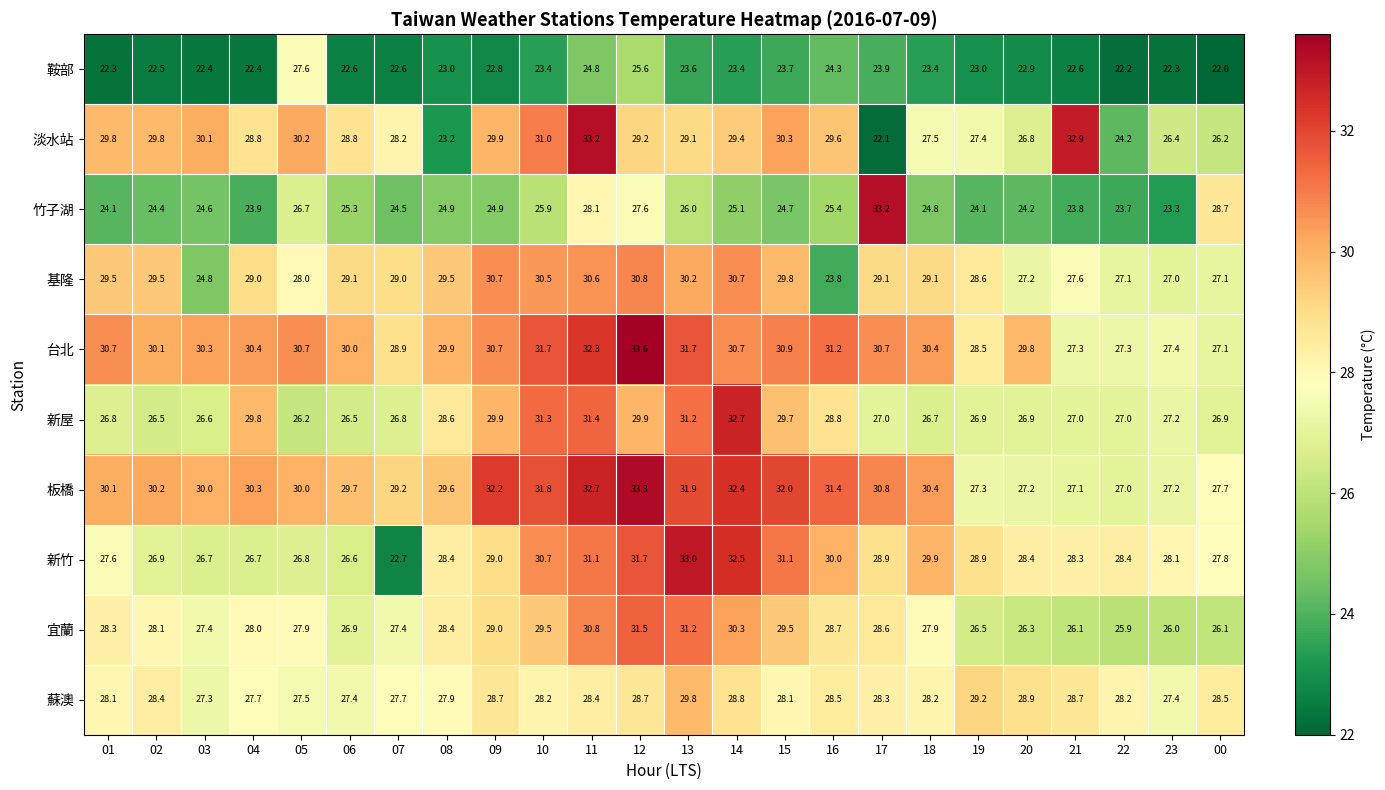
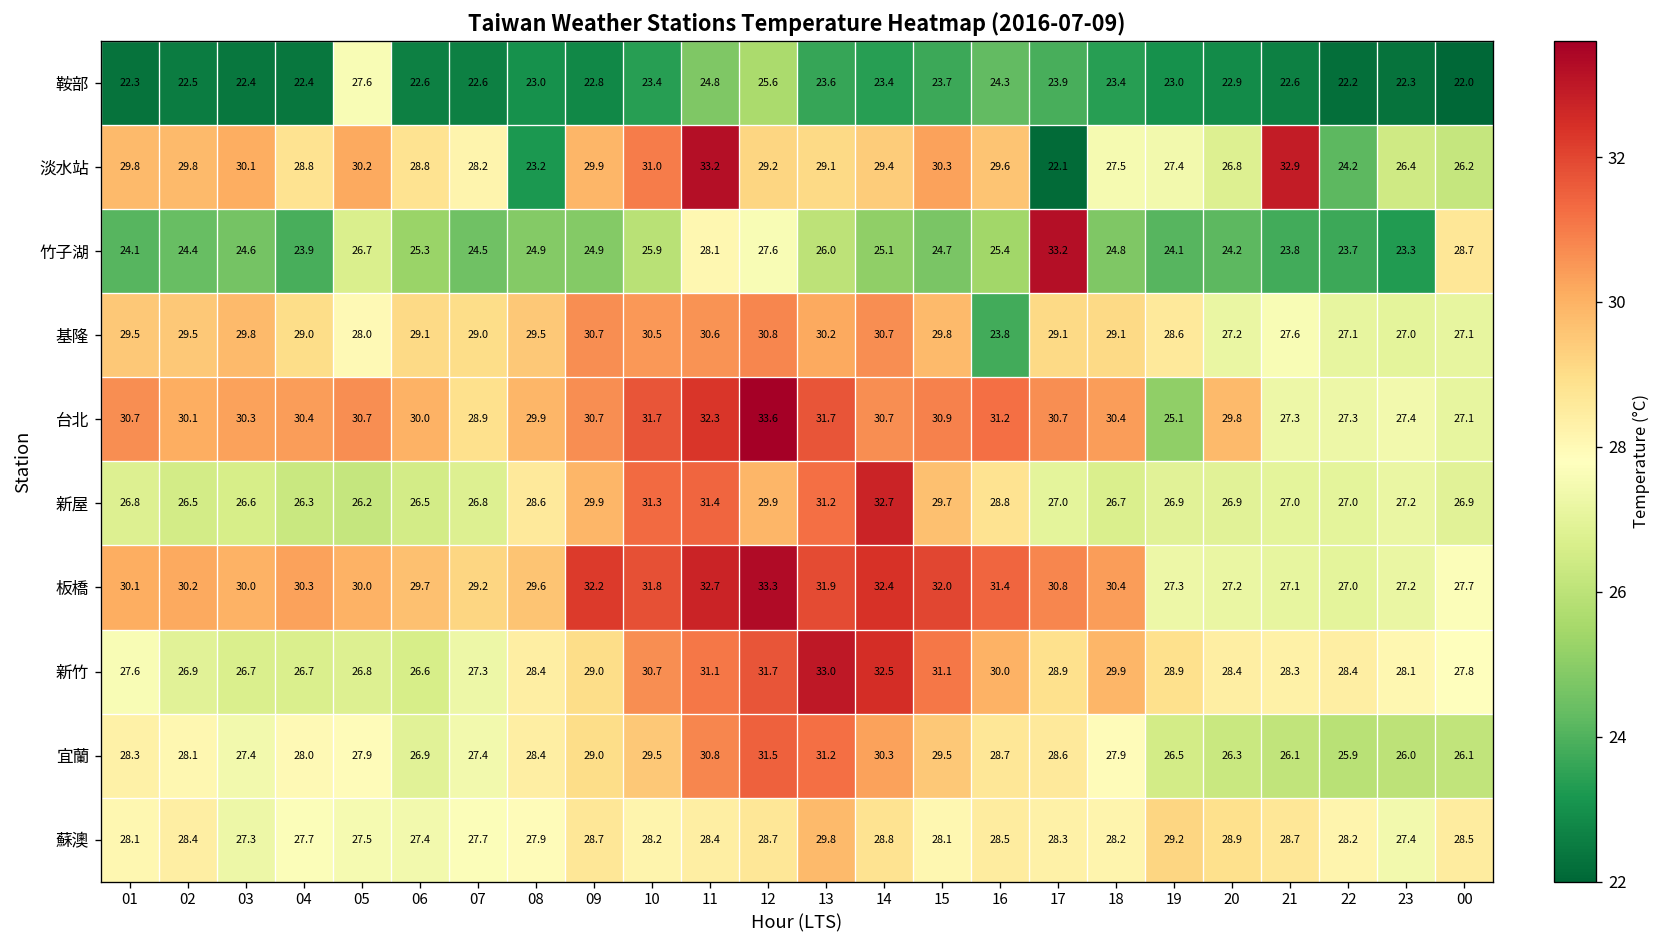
  {
    "基隆": {
      "01": 29.5,
      "02": 29.5,
-     "03": 24.8,
+     "03": 29.8,
      "04": 29.0,
      "05": 28.0,
      "06": 29.1,
      "07": 29.0,
      "08": 29.5,
      "09": 30.7,
      "10": 30.5,
      "11": 30.6,
      "12": 30.8,
      "13": 30.2,
      "14": 30.7,
      "15": 29.8,
      "16": 23.8,
      "17": 29.1,
      "18": 29.1,
      "19": 28.6,
      "20": 27.2,
      "21": 27.6,
      "22": 27.1,
      "23": 27.0,
      "00": 27.1
    },
    "台北": {
      "01": 30.7,
      "02": 30.1,
      "03": 30.3,
      "04": 30.4,
      "05": 30.7,
      "06": 30.0,
      "07": 28.9,
      "08": 29.9,
      "09": 30.7,
      "10": 31.7,
      "11": 32.3,
      "12": 33.6,
      "13": 31.7,
      "14": 30.7,
      "15": 30.9,
      "16": 31.2,
      "17": 30.7,
      "18": 30.4,
-     "19": 28.5,
+     "19": 25.1,
      "20": 29.8,
      "21": 27.3,
      "22": 27.3,
      "23": 27.4,
      "00": 27.1
    },
    "新屋": {
      "01": 26.8,
      "02": 26.5,
      "03": 26.6,
-     "04": 29.8,
+     "04": 26.3,
      "05": 26.2,
      "06": 26.5,
      "07": 26.8,
      "08": 28.6,
      "09": 29.9,
      "10": 31.3,
      "11": 31.4,
      "12": 29.9,
      "13": 31.2,
      "14": 32.7,
      "15": 29.7,
      "16": 28.8,
      "17": 27.0,
      "18": 26.7,
      "19": 26.9,
      "20": 26.9,
      "21": 27.0,
      "22": 27.0,
      "23": 27.2,
      "00": 26.9
    },
    "新竹": {
      "01": 27.6,
      "02": 26.9,
      "03": 26.7,
      "04": 26.7,
      "05": 26.8,
      "06": 26.6,
-     "07": 22.7,
+     "07": 27.3,
      "08": 28.4,
      "09": 29.0,
      "10": 30.7,
      "11": 31.1,
      "12": 31.7,
      "13": 33.0,
      "14": 32.5,
      "15": 31.1,
      "16": 30.0,
      "17": 28.9,
      "18": 29.9,
      "19": 28.9,
      "20": 28.4,
      "21": 28.3,
      "22": 28.4,
      "23": 28.1,
      "00": 27.8
    }
  }
